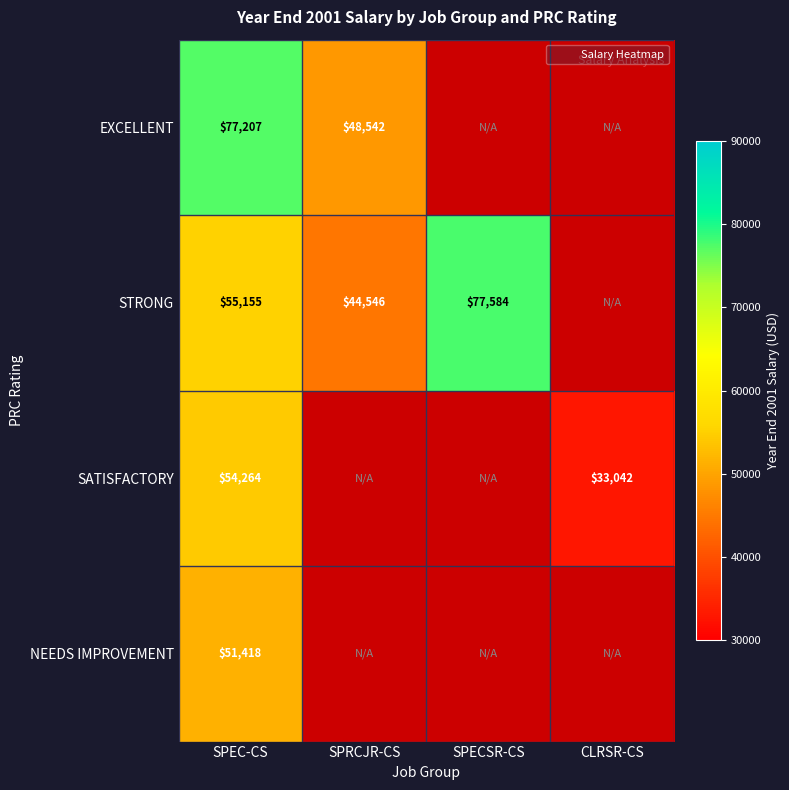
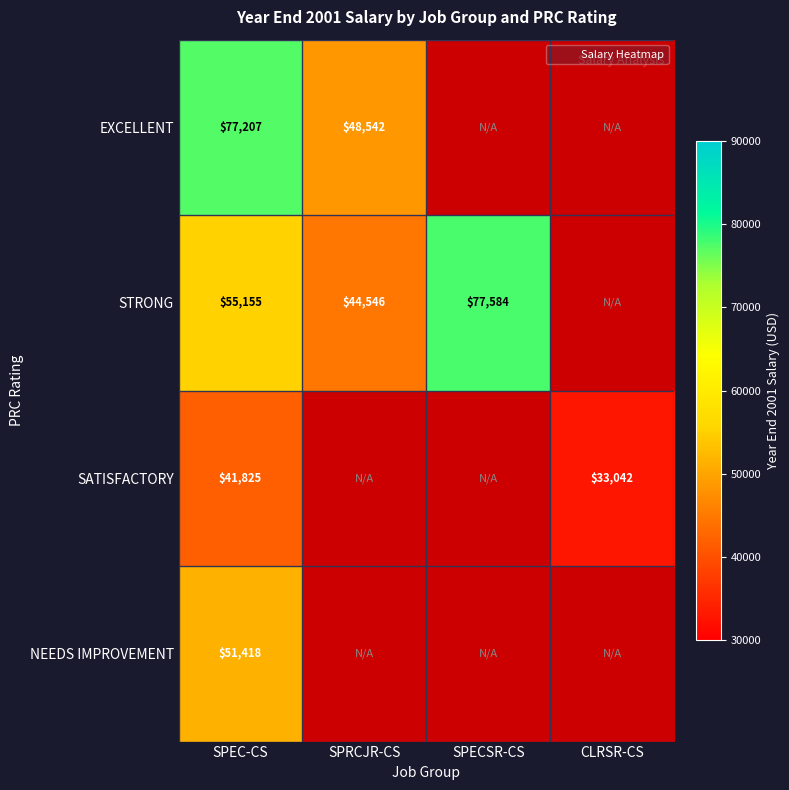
  {
    "EXCELLENT": {
      "SPEC-CS": "$77,207",
      "SPRCJR-CS": "$48,542"
    },
    "STRONG": {
      "SPEC-CS": "$55,155",
      "SPRCJR-CS": "$44,546",
      "SPECSR-CS": "$77,584"
    },
    "SATISFACTORY": {
-     "SPEC-CS": "$54,264",
+     "SPEC-CS": "$41,825",
      "CLRSR-CS": "$33,042"
    },
    "NEEDS IMPROVEMENT": {
      "SPEC-CS": "$51,418"
    }
  }
